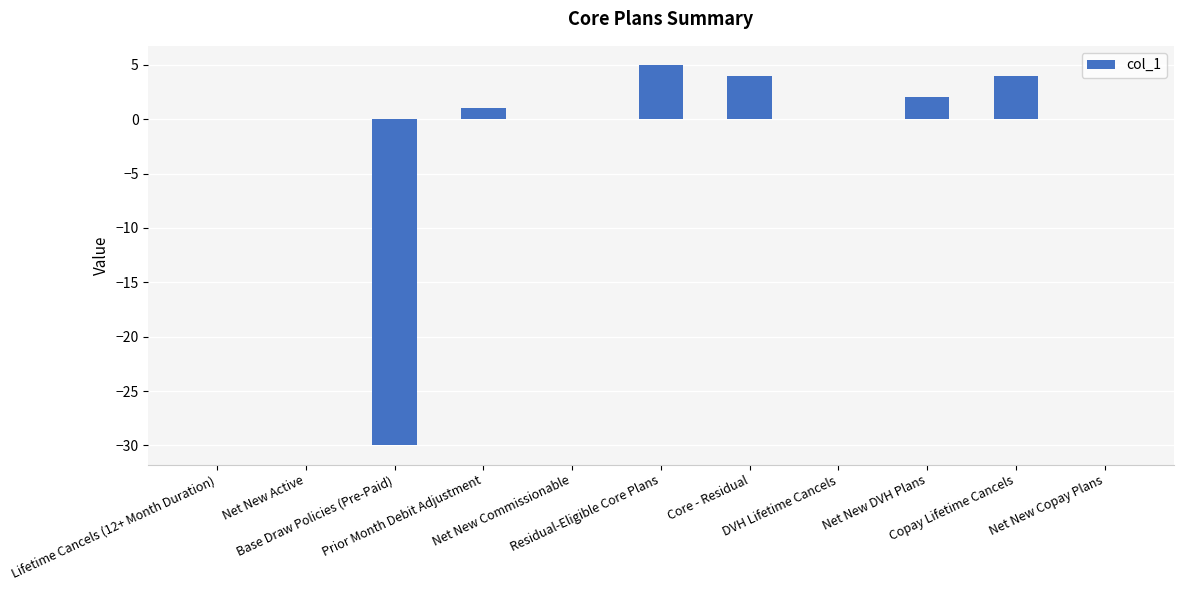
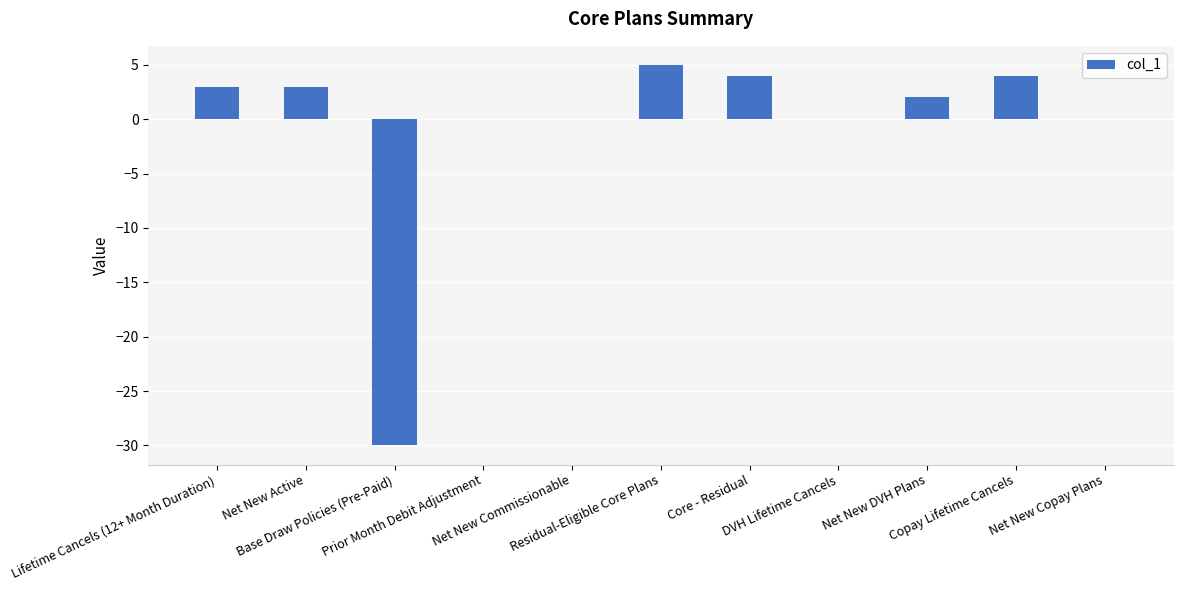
  {
-   "Lifetime Cancels (12+ Month Duration)": 0,
-   "Net New Active": 0,
+   "Lifetime Cancels (12+ Month Duration)": 3,
+   "Net New Active": 3,
    "Base Draw Policies (Pre-Paid)": -30,
-   "Prior Month Debit Adjustment": 1,
+   "Prior Month Debit Adjustment": 0,
    "Net New Commissionable": 0,
    "Residual-Eligible Core Plans": 5,
    "Core - Residual": 4,
    "DVH Lifetime Cancels": 0,
    "Net New DVH Plans": 2,
    "Copay Lifetime Cancels": 4,
    "Net New Copay Plans": 0
  }
